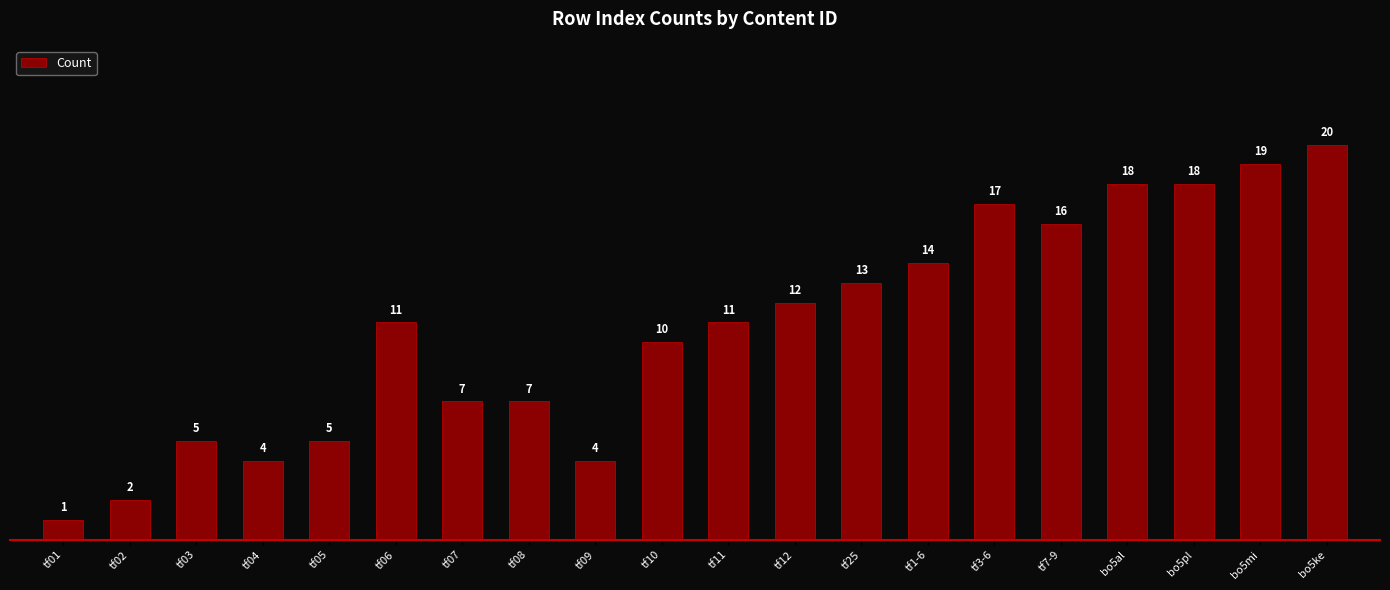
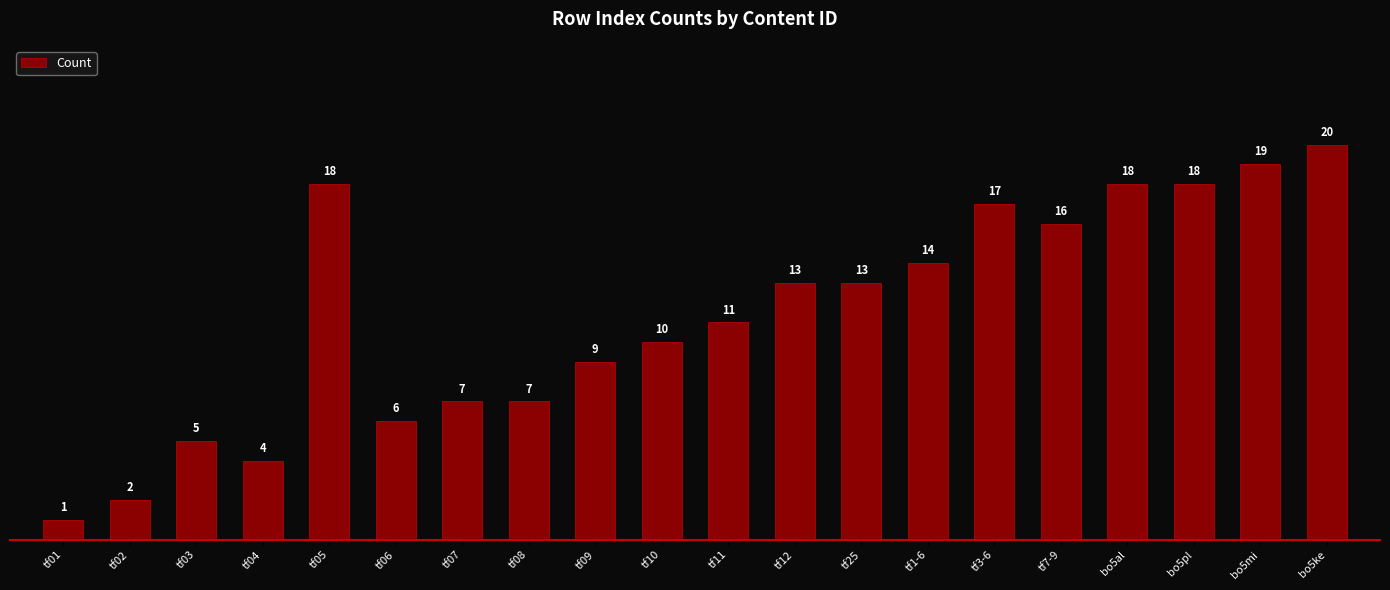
  {
    "tf01": 1,
    "tf02": 2,
    "tf03": 5,
    "tf04": 4,
-   "tf05": 5,
-   "tf06": 11,
+   "tf05": 18,
+   "tf06": 6,
    "tf07": 7,
    "tf08": 7,
-   "tf09": 4,
+   "tf09": 9,
    "tf10": 10,
    "tf11": 11,
-   "tf12": 12,
+   "tf12": 13,
    "tf25": 13,
    "tf1-6": 14,
    "tf3-6": 17,
    "tf7-9": 16,
    "bo5al": 18,
    "bo5pl": 18,
    "bo5mi": 19,
    "bo5ke": 20
  }
